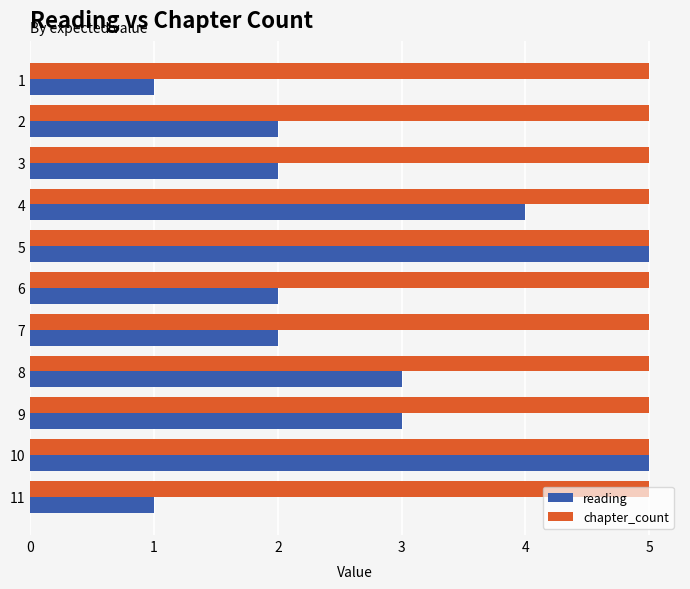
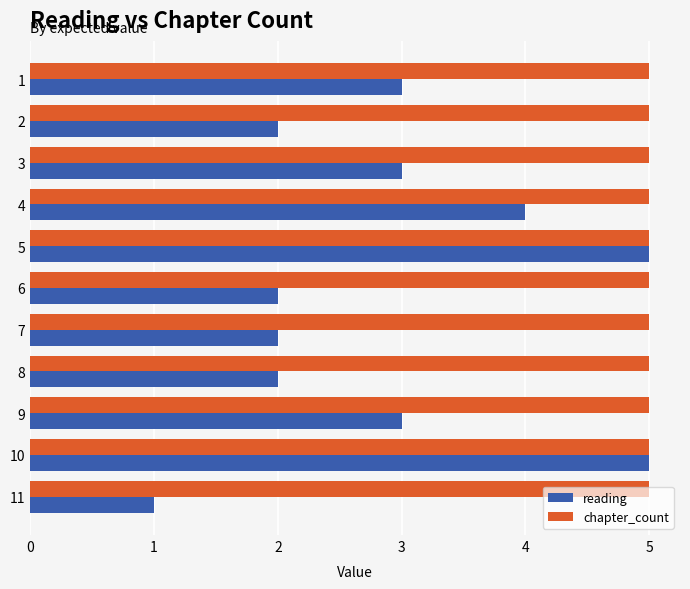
  {
    "reading": {
-     "1": 1,
+     "1": 3,
      "2": 2,
-     "3": 2,
+     "3": 3,
      "4": 4,
      "5": 5,
      "6": 2,
      "7": 2,
-     "8": 3,
+     "8": 2,
      "9": 3,
      "10": 5,
      "11": 1
    },
    "chapter_count": {
      "1": 5,
      "2": 5,
      "3": 5,
      "4": 5,
      "5": 5,
      "6": 5,
      "7": 5,
      "8": 5,
      "9": 5,
      "10": 5
    }
  }
